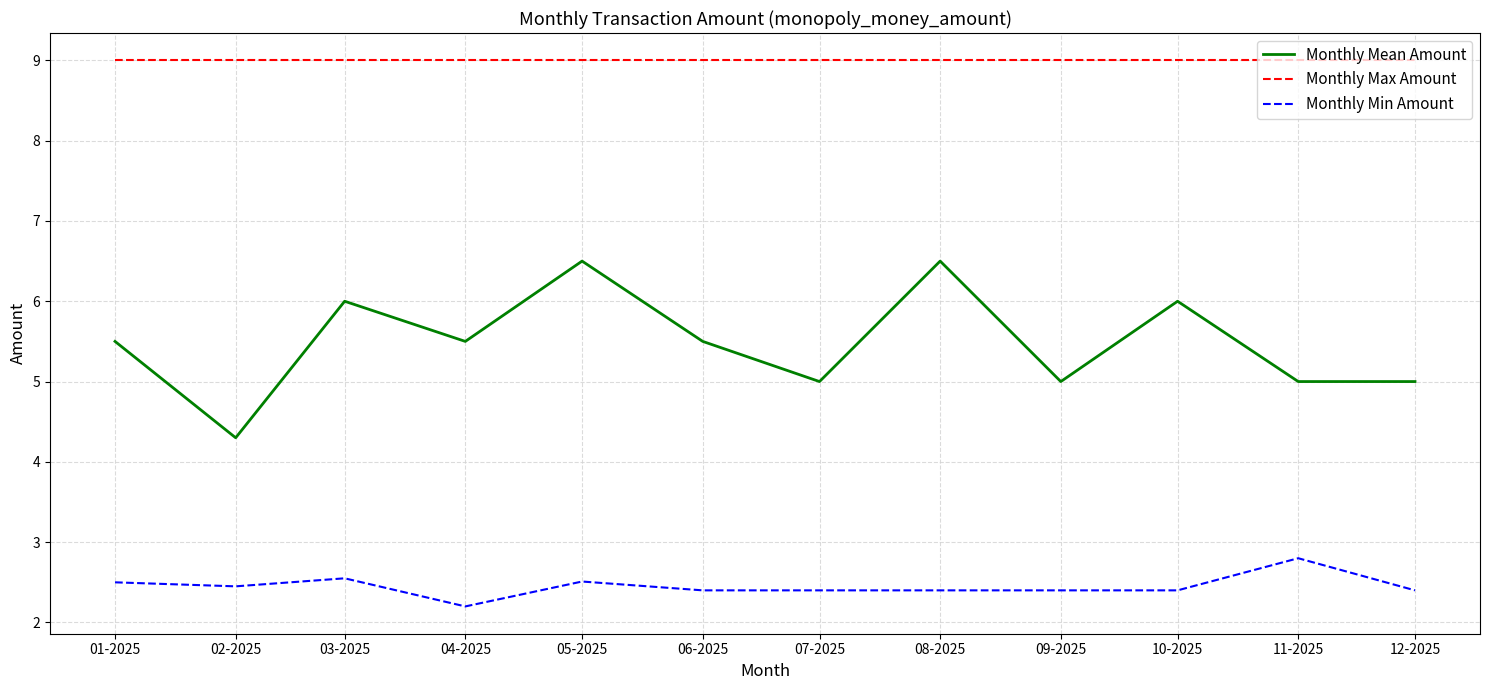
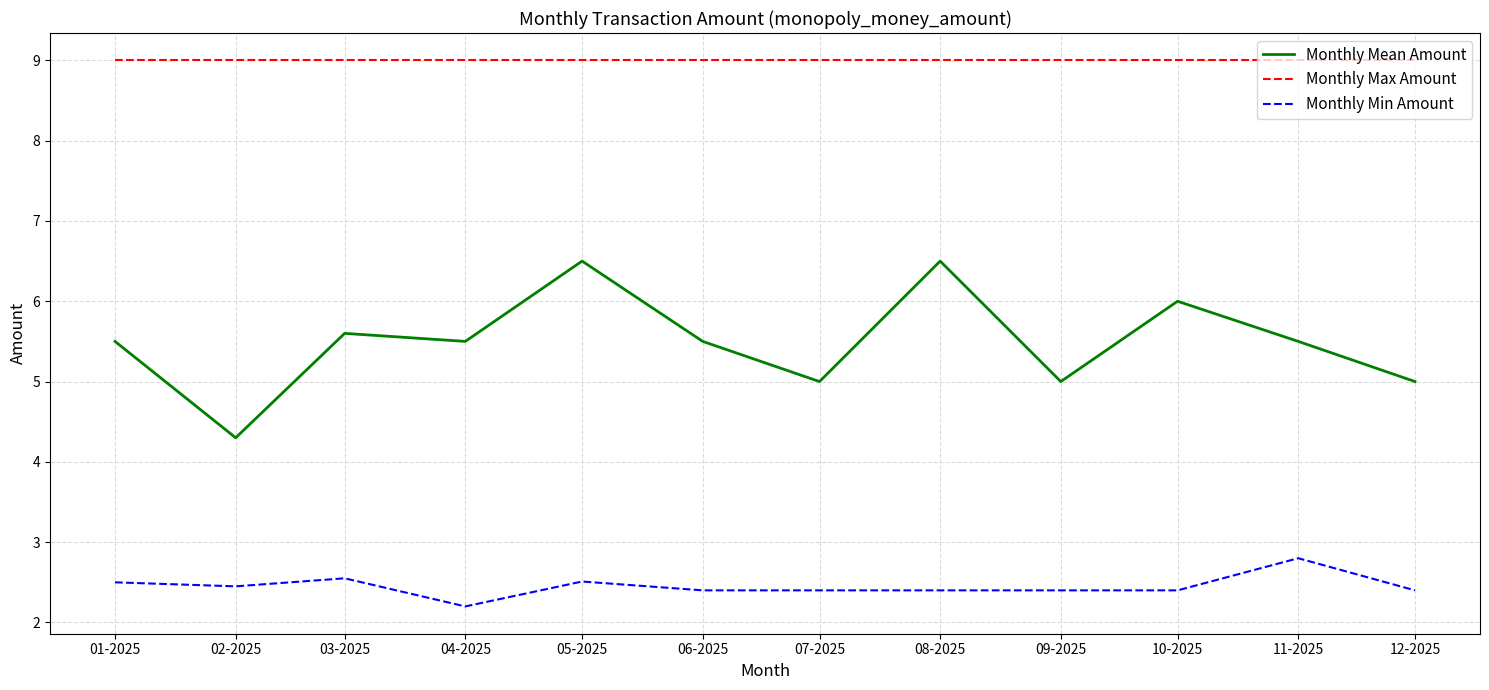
  {
    "Monthly Mean Amount": {
      "01-2025": 5.5,
      "02-2025": 4.3,
-     "03-2025": 6.0,
+     "03-2025": 5.6,
      "04-2025": 5.5,
      "05-2025": 6.5,
      "06-2025": 5.5,
      "07-2025": 5.0,
      "08-2025": 6.5,
      "09-2025": 5.0,
      "10-2025": 6.0,
-     "11-2025": 5.0,
+     "11-2025": 5.5,
      "12-2025": 5.0
    },
    "Monthly Max Amount": {
      "01-2025": 9.0,
      "02-2025": 9.0,
      "03-2025": 9.0,
      "04-2025": 9.0,
      "05-2025": 9.0,
      "06-2025": 9.0,
      "07-2025": 9.0,
      "08-2025": 9.0,
      "09-2025": 9.0,
      "10-2025": 9.0
    },
    "Monthly Min Amount": {
      "01-2025": 2.5,
      "02-2025": 2.5,
      "03-2025": 2.6,
      "04-2025": 2.2,
      "05-2025": 2.5,
      "06-2025": 2.4,
      "07-2025": 2.4,
      "08-2025": 2.4,
      "09-2025": 2.4,
      "10-2025": 2.4,
      "11-2025": 2.8,
      "12-2025": 2.4
    }
  }
